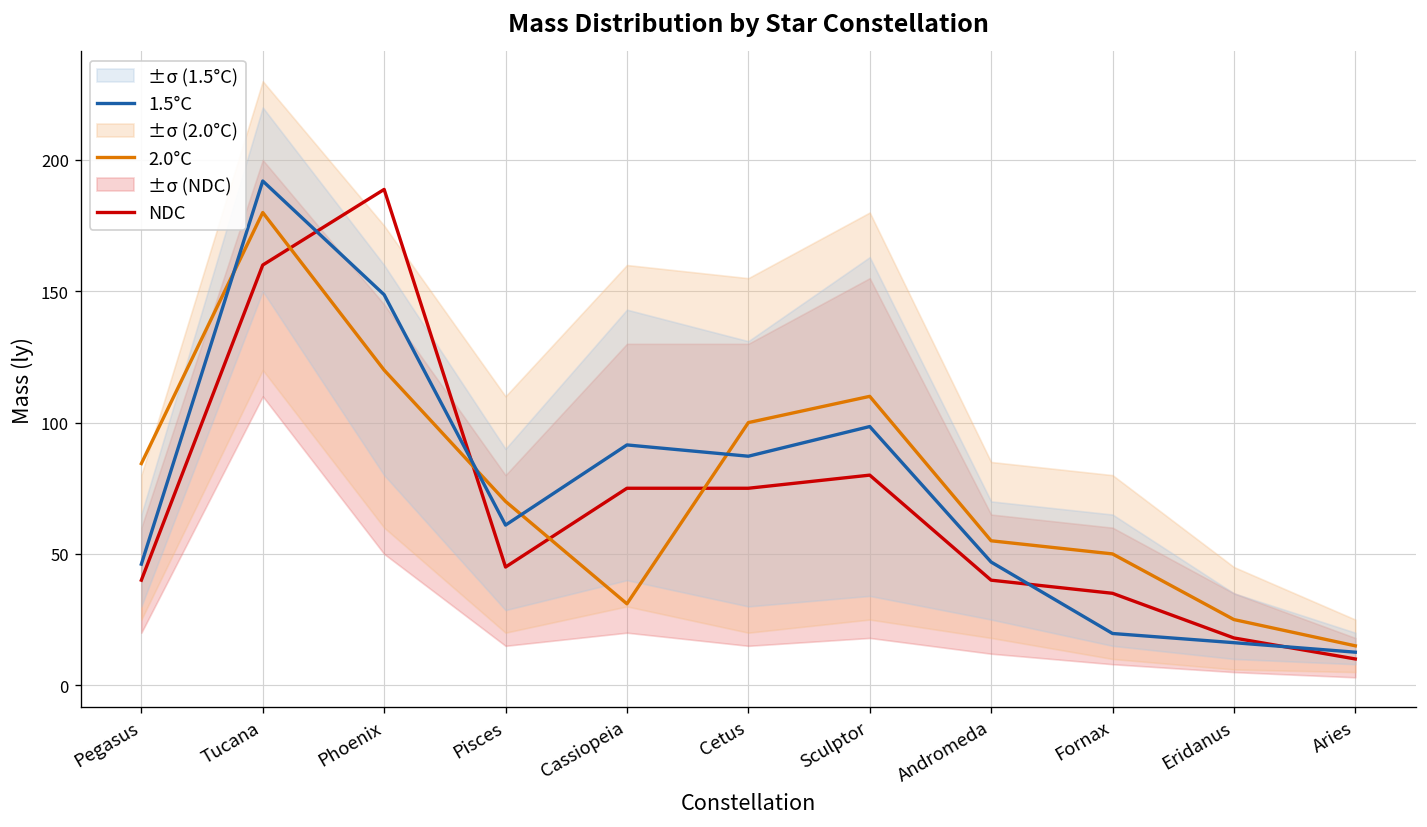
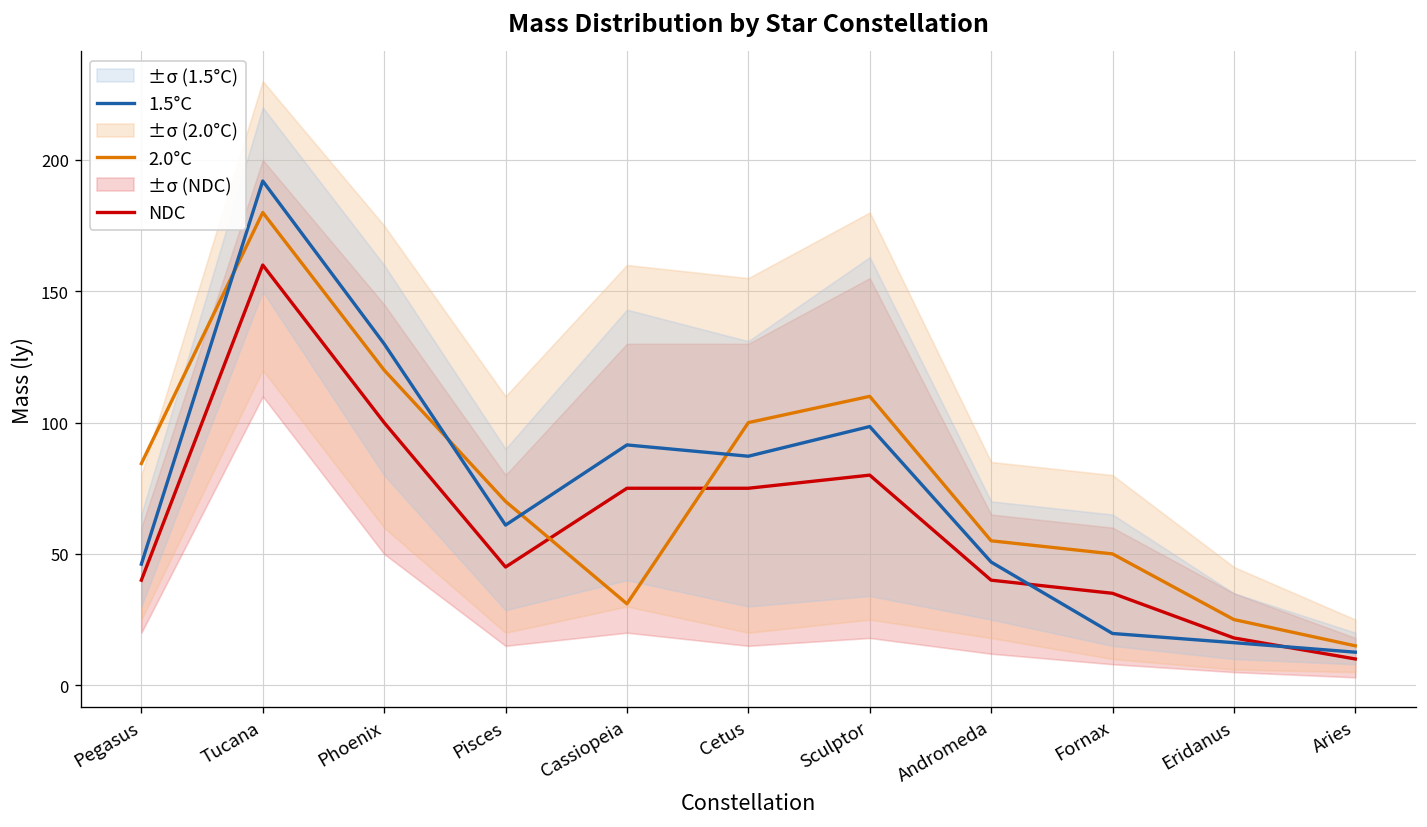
  {
    "NDC": {
      "Pegasus": 40,
      "Tucana": 160,
-     "Phoenix": 189,
+     "Phoenix": 100,
      "Pisces": 45,
      "Cassiopeia": 75,
      "Cetus": 75,
      "Sculptor": 80,
      "Andromeda": 40,
      "Fornax": 35,
      "Eridanus": 18,
      "Aries": 10
    },
    "2.0°C": {
      "Pegasus": 84,
      "Tucana": 180,
      "Phoenix": 120,
      "Pisces": 70,
      "Cassiopeia": 31,
      "Cetus": 100,
      "Sculptor": 110,
      "Andromeda": 55,
      "Fornax": 50,
      "Eridanus": 25,
      "Aries": 15
    },
    "1.5°C": {
      "Pegasus": 46,
      "Tucana": 192,
-     "Phoenix": 149,
+     "Phoenix": 130,
      "Pisces": 61,
      "Cassiopeia": 92,
      "Cetus": 87,
      "Sculptor": 99,
      "Andromeda": 47,
      "Fornax": 20,
      "Eridanus": 16,
      "Aries": 13
    }
  }
